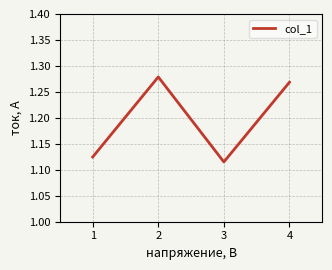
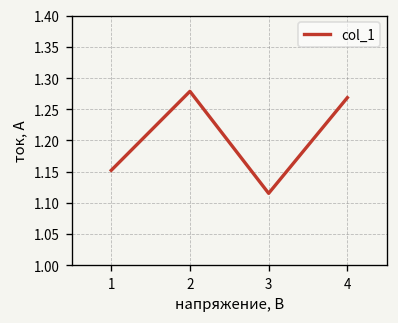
  {
-   "1": 1.12,
+   "1": 1.15,
    "2": 1.28,
    "3": 1.12,
    "4": 1.27
  }
